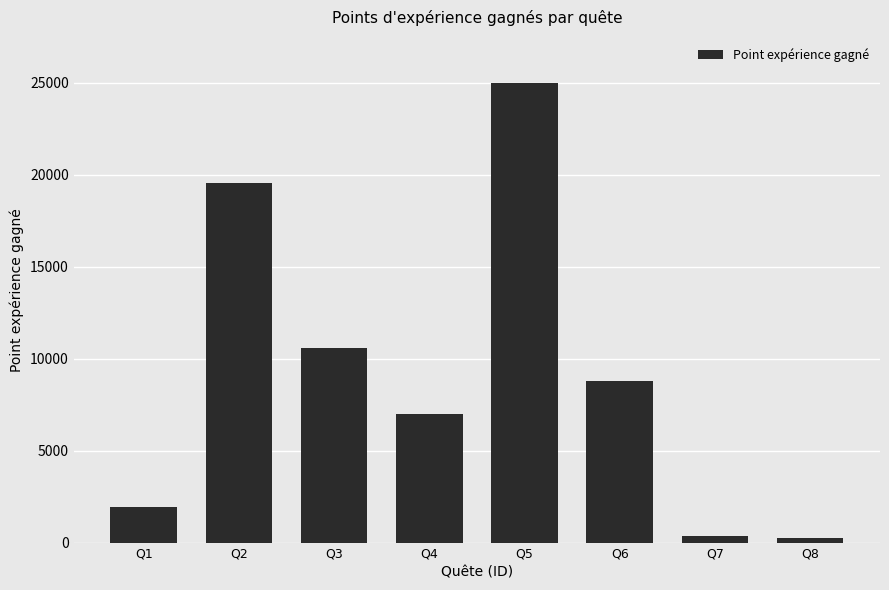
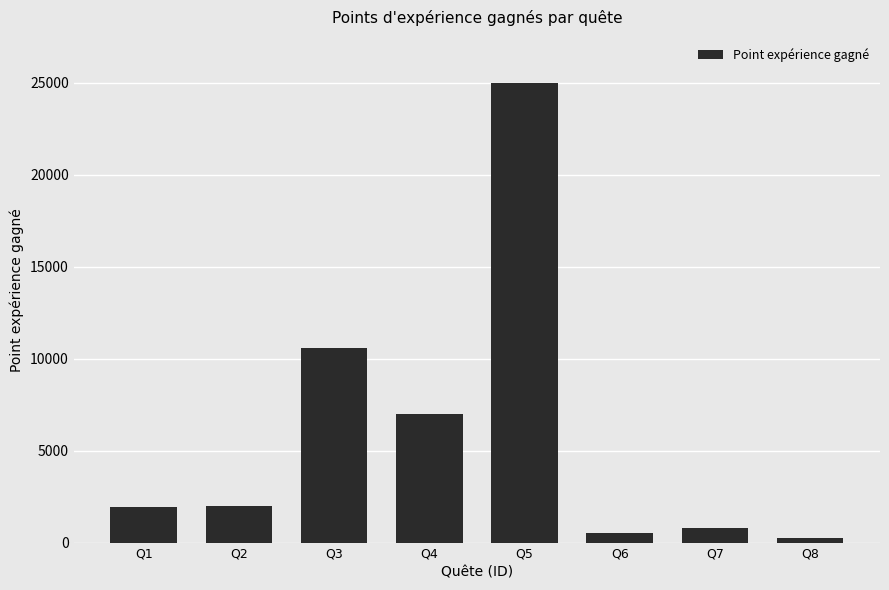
  {
    "Q1": 1900,
-   "Q2": 19500,
+   "Q2": 2000,
    "Q3": 10600,
    "Q4": 7000,
    "Q5": 25000,
-   "Q6": 8800,
-   "Q7": 400,
+   "Q6": 500,
+   "Q7": 800,
    "Q8": 300
  }
